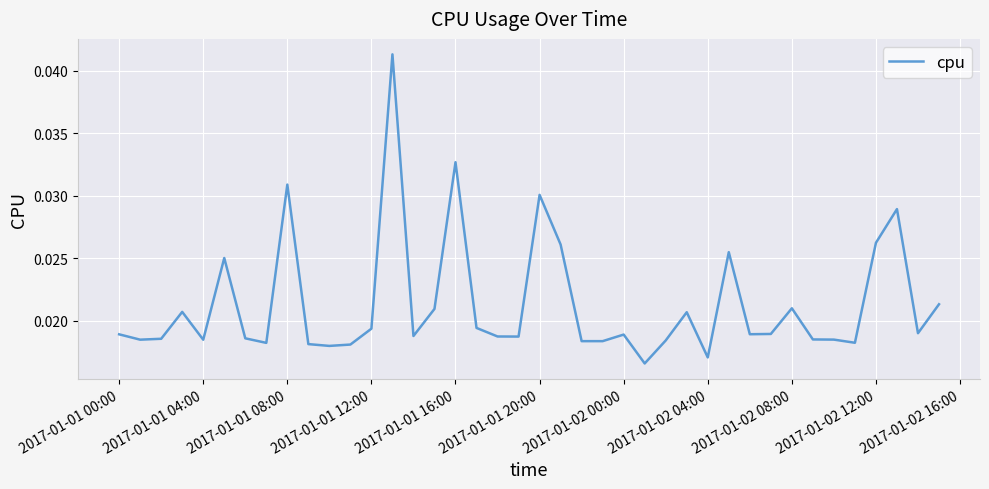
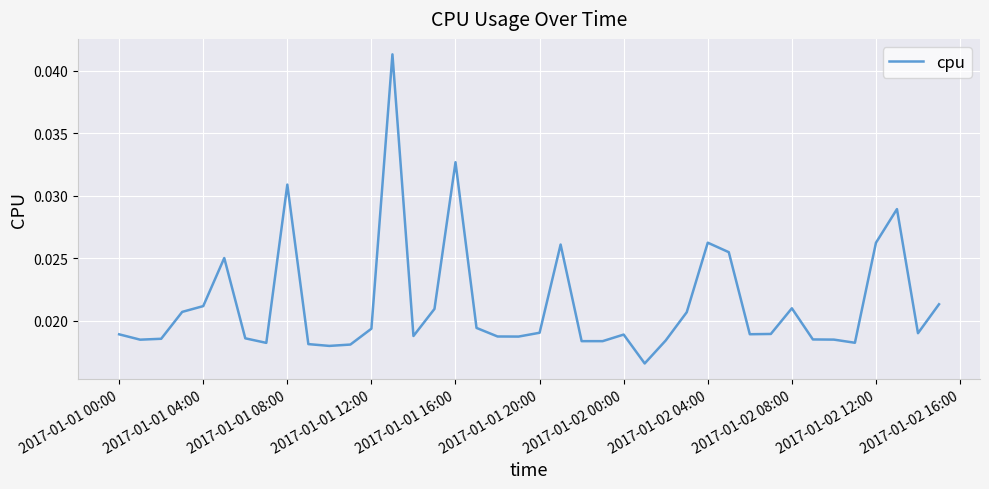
  {
    "2017-01-01 00:00": 0.0189,
-   "2017-01-01 04:00": 0.0185,
+   "2017-01-01 04:00": 0.0212,
    "2017-01-01 08:00": 0.0309,
    "2017-01-01 12:00": 0.0194,
    "2017-01-01 16:00": 0.0327,
-   "2017-01-01 20:00": 0.0301,
+   "2017-01-01 20:00": 0.0190,
    "2017-01-02 00:00": 0.0189,
-   "2017-01-02 04:00": 0.0171,
+   "2017-01-02 04:00": 0.0262,
    "2017-01-02 08:00": 0.0210,
    "2017-01-02 12:00": 0.0262
  }
